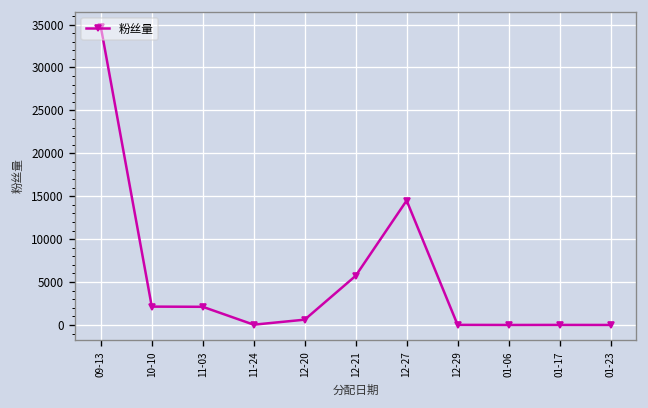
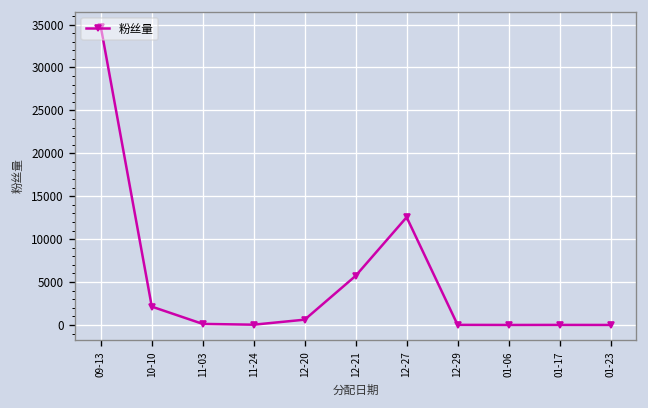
  {
    "10-10": 2000,
-   "11-03": 2000,
+   "11-03": 0,
    "11-24": 0,
    "12-20": 1000,
    "12-21": 6000,
-   "12-27": 14000,
+   "12-27": 13000,
    "12-29": 0,
    "01-06": 0,
    "01-17": 0,
    "01-23": 0
  }
